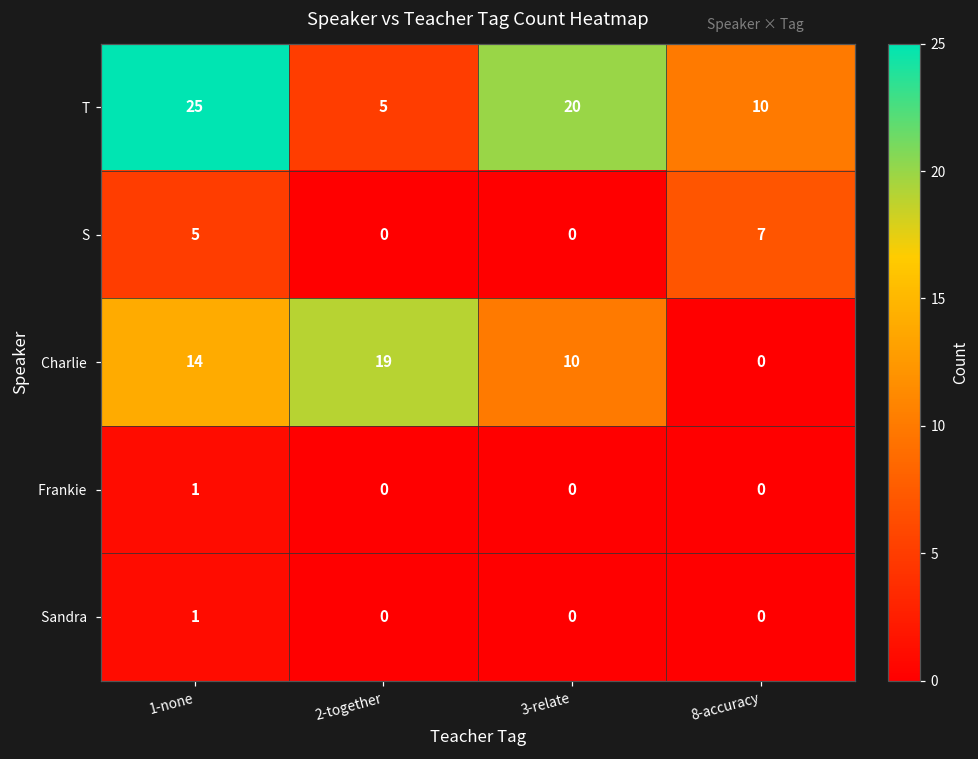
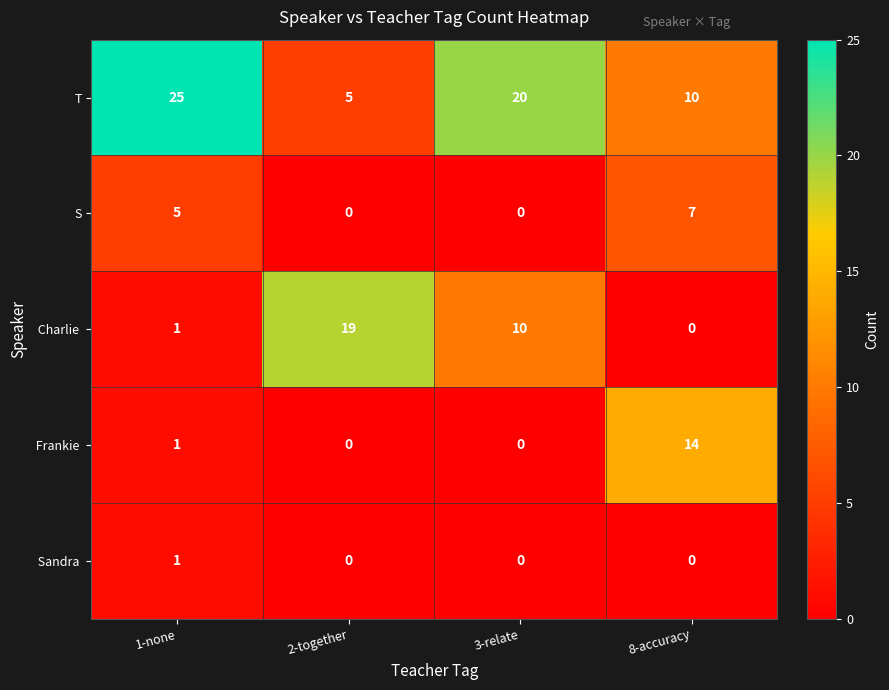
  {
    "T": {
      "1-none": 25,
      "2-together": 5,
      "3-relate": 20,
      "8-accuracy": 10
    },
    "S": {
      "1-none": 5,
      "2-together": 0,
      "3-relate": 0,
      "8-accuracy": 7
    },
    "Charlie": {
-     "1-none": 14,
+     "1-none": 1,
      "2-together": 19,
      "3-relate": 10,
      "8-accuracy": 0
    },
    "Frankie": {
      "1-none": 1,
      "2-together": 0,
      "3-relate": 0,
-     "8-accuracy": 0
+     "8-accuracy": 14
    },
    "Sandra": {
      "1-none": 1,
      "2-together": 0,
      "3-relate": 0,
      "8-accuracy": 0
    }
  }
